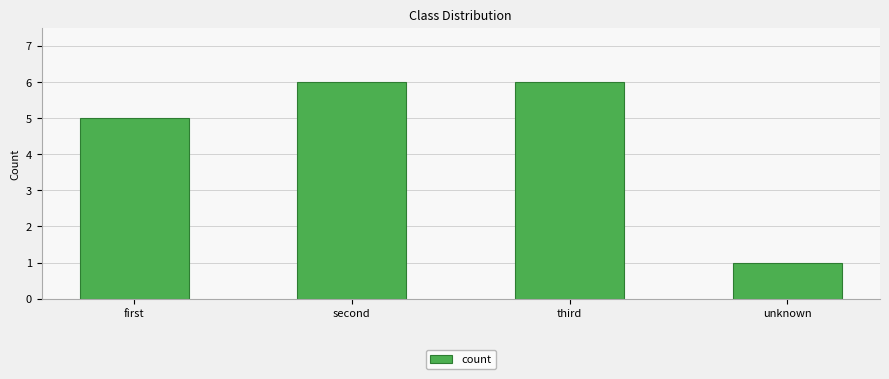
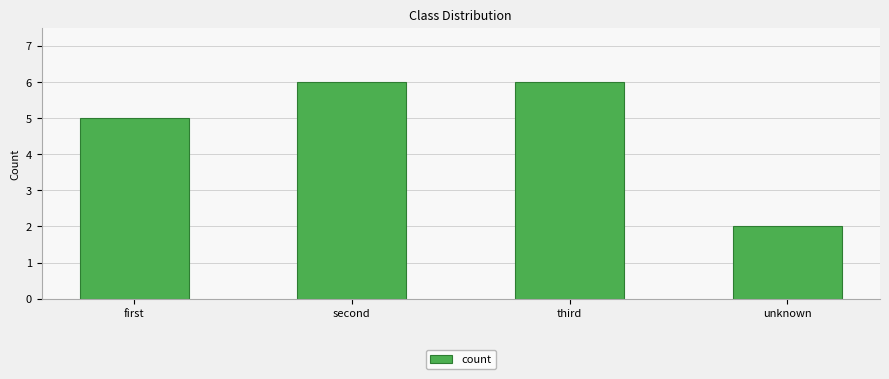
  {
    "first": 5,
    "second": 6,
    "third": 6,
-   "unknown": 1
+   "unknown": 2
  }
